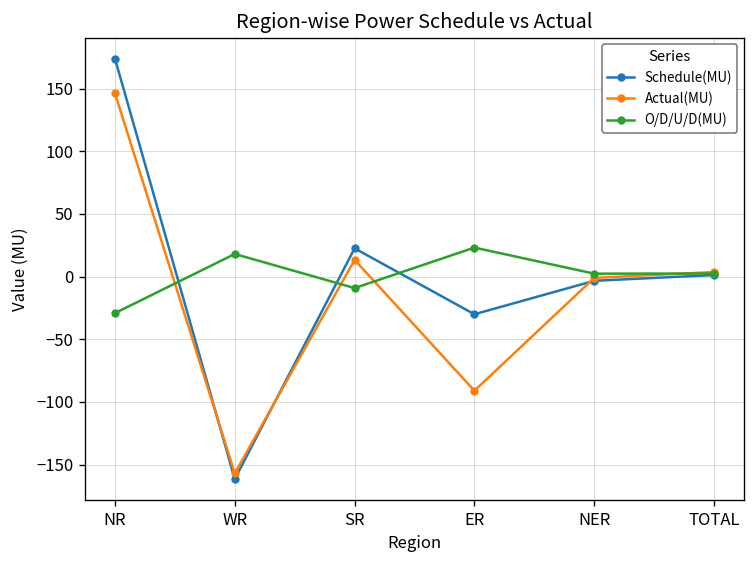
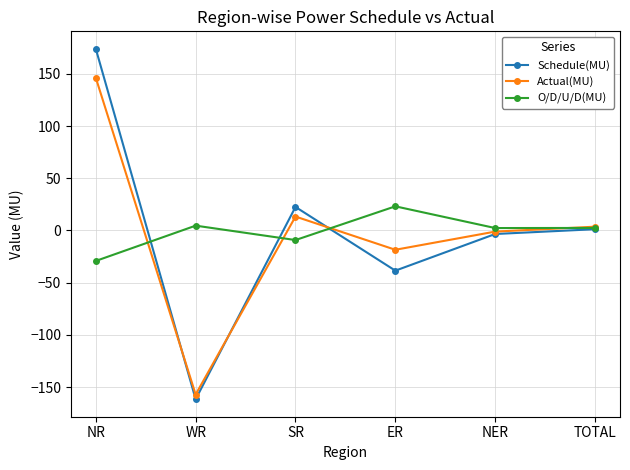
  {
    "Schedule(MU)": {
      "NR": 174,
      "WR": -162,
      "SR": 23,
-     "ER": -30
+     "ER": -39
    },
    "Actual(MU)": {
      "NR": 146,
      "WR": -157,
      "SR": 13,
-     "ER": -91
+     "ER": -19
    },
    "O/D/U/D(MU)": {
      "NR": -29,
-     "WR": 18,
+     "WR": 5,
      "SR": -9,
      "ER": 23,
      "NER": 2
    }
  }
